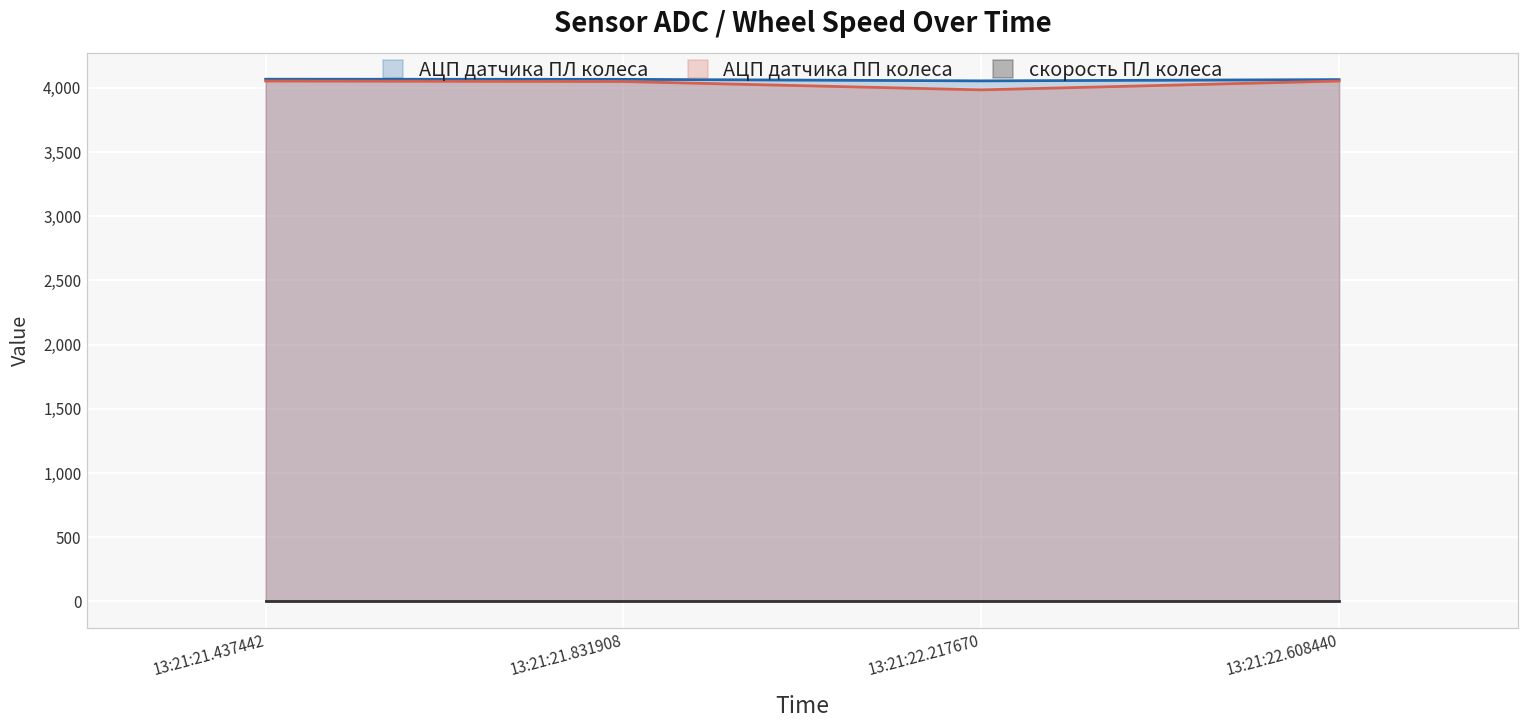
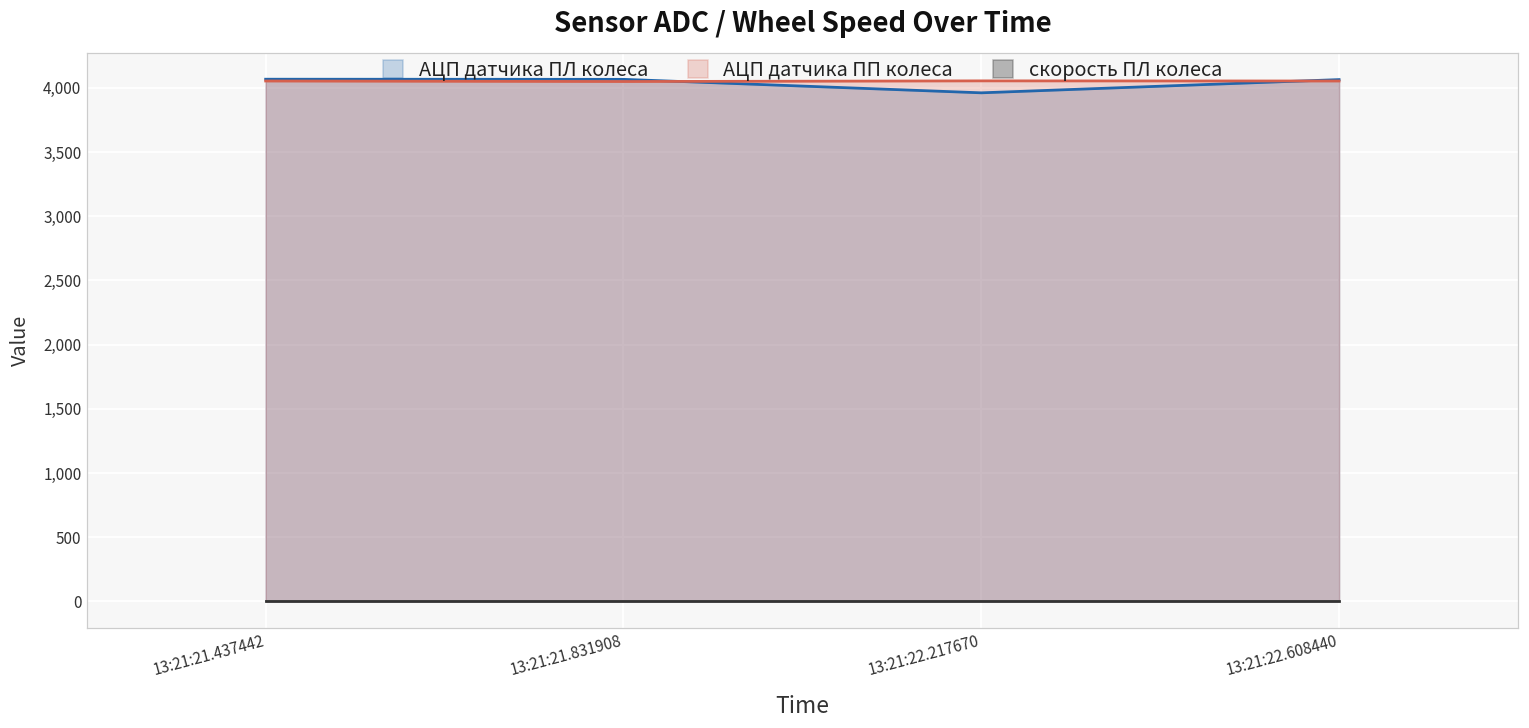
  {
    "АЦП датчика ПЛ колеса": {
-     "13:21:22.217670": "4,050"
+     "13:21:22.217670": "3,960"
    },
    "АЦП датчика ПП колеса": {
-     "13:21:22.217670": "3,980"
+     "13:21:22.217670": "4,050"
    },
    "скорость ПЛ колеса": {
      "13:21:21.437442": "0",
      "13:21:21.831908": "0",
      "13:21:22.217670": "0",
      "13:21:22.608440": "0"
    }
  }
